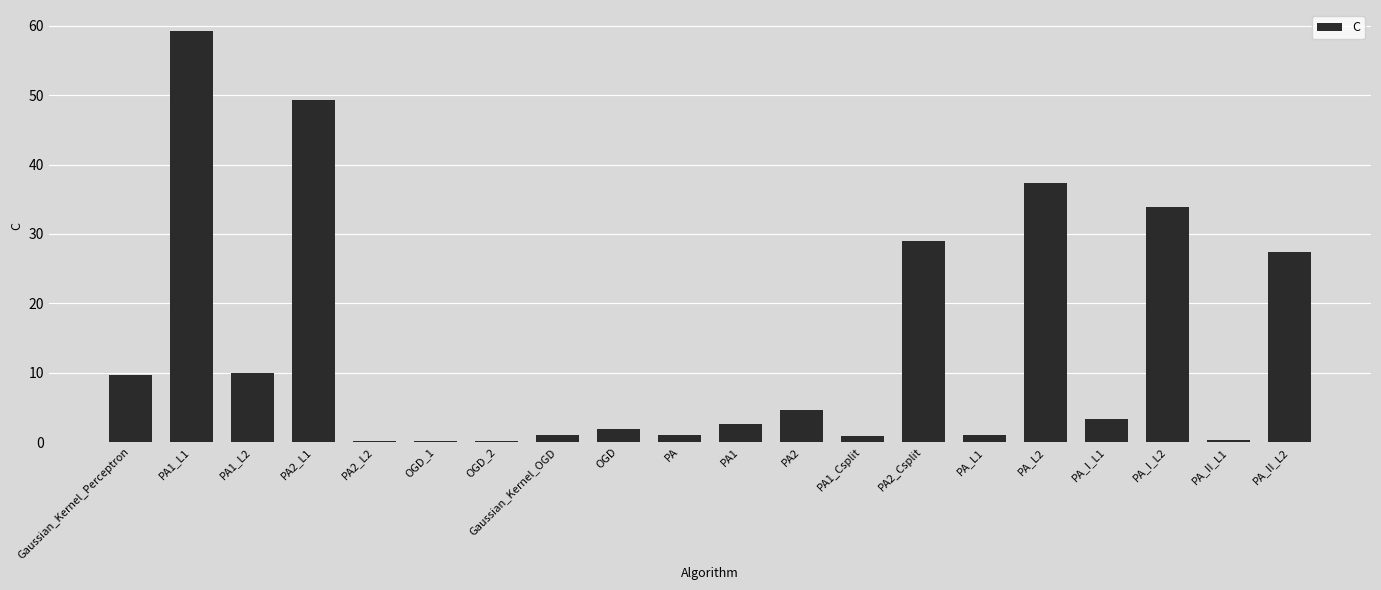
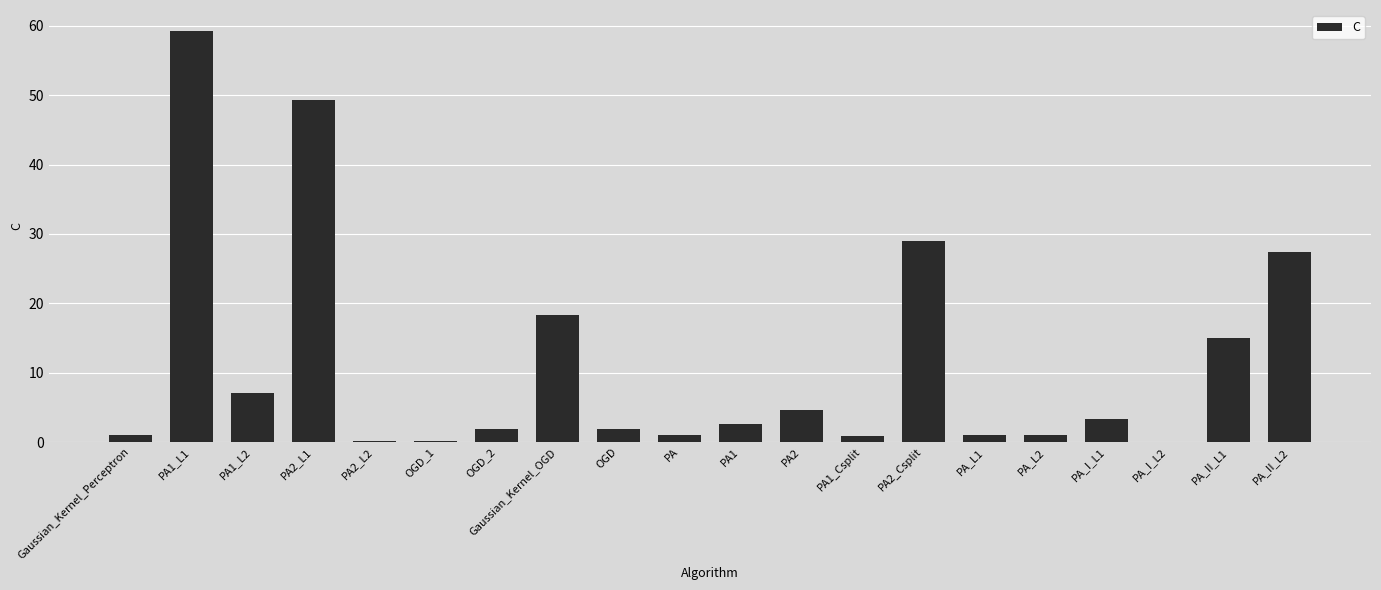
  {
-   "Gaussian_Kernel_Perceptron": 10,
+   "Gaussian_Kernel_Perceptron": 1,
    "PA1_L1": 59,
-   "PA1_L2": 10,
+   "PA1_L2": 7,
    "PA2_L1": 49,
-   "OGD_2": 0,
-   "Gaussian_Kernel_OGD": 1,
+   "OGD_2": 2,
+   "Gaussian_Kernel_OGD": 18,
    "OGD": 2,
    "PA": 1,
    "PA1": 3,
    "PA2": 5,
    "PA1_Csplit": 1,
    "PA2_Csplit": 29,
    "PA_L1": 1,
-   "PA_L2": 37,
+   "PA_L2": 1,
    "PA_I_L1": 3,
-   "PA_I_L2": 34,
-   "PA_II_L1": 0,
+   "PA_I_L2": 0,
+   "PA_II_L1": 15,
    "PA_II_L2": 27
  }
